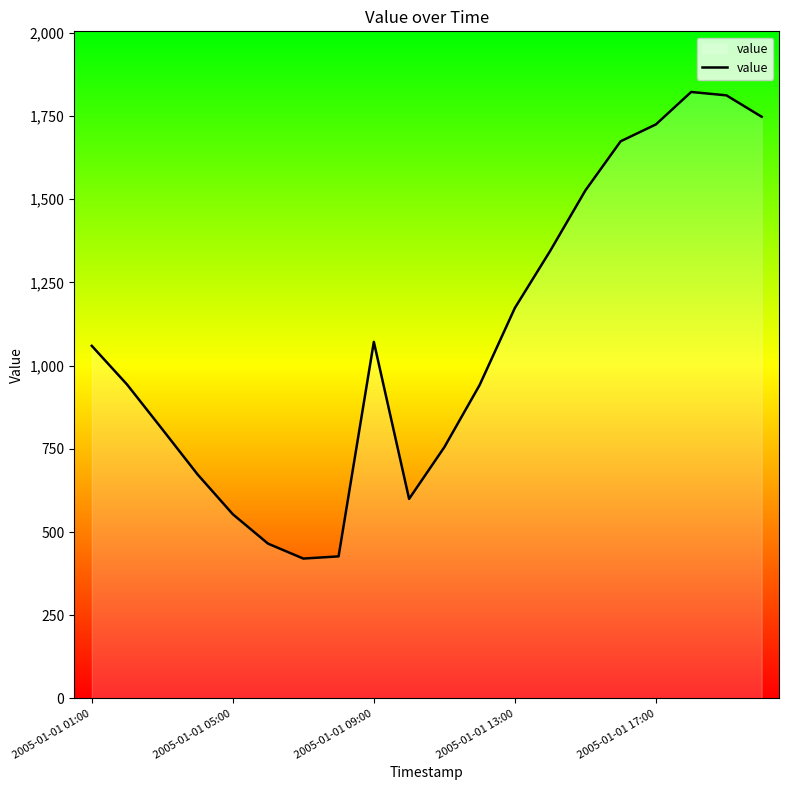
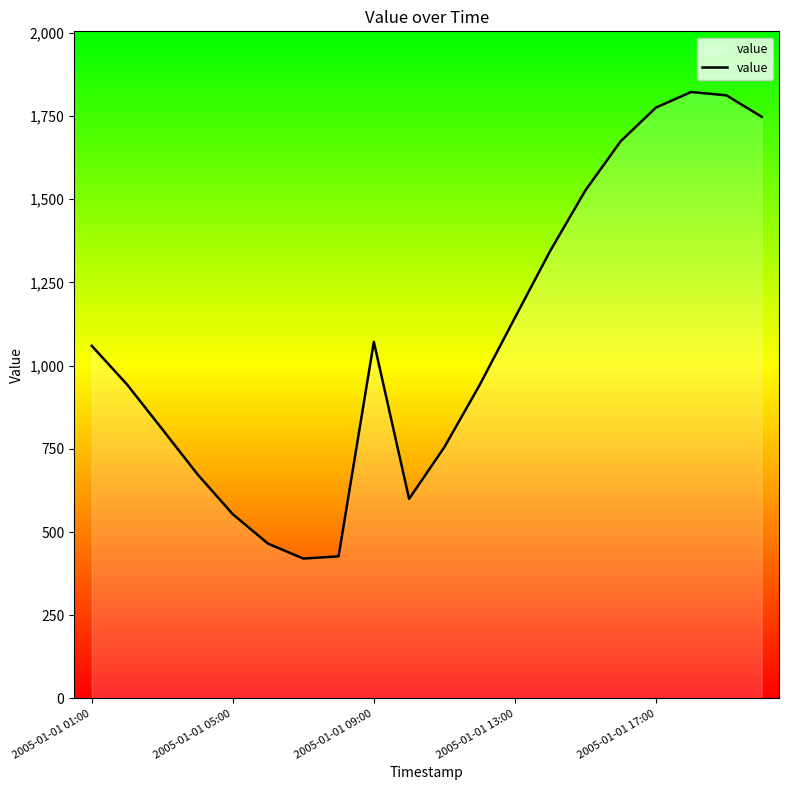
  {
    "2005-01-01 01:00": "1,060",
    "2005-01-01 05:00": "550",
    "2005-01-01 09:00": "1,070",
-   "2005-01-01 13:00": "1,170",
-   "2005-01-01 17:00": "1,720"
+   "2005-01-01 13:00": "1,140",
+   "2005-01-01 17:00": "1,770"
  }
